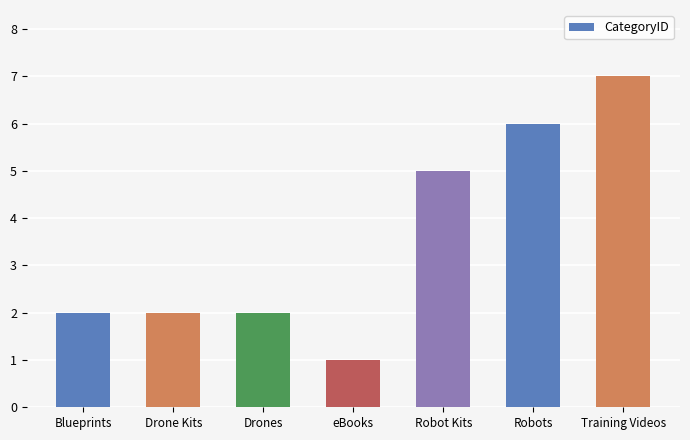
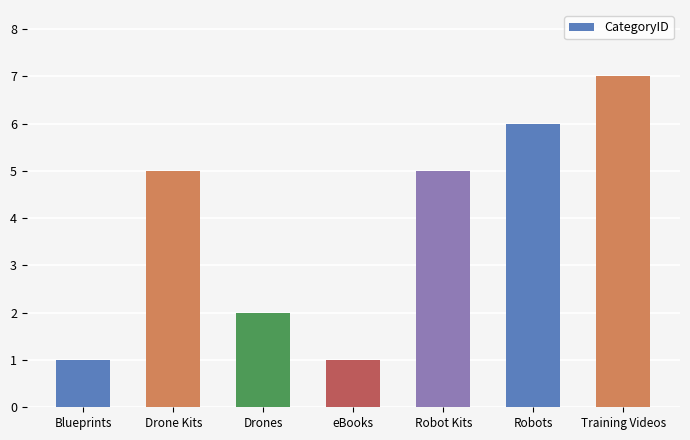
  {
-   "Blueprints": 2,
-   "Drone Kits": 2,
+   "Blueprints": 1,
+   "Drone Kits": 5,
    "Drones": 2,
    "eBooks": 1,
    "Robot Kits": 5,
    "Robots": 6,
    "Training Videos": 7
  }
